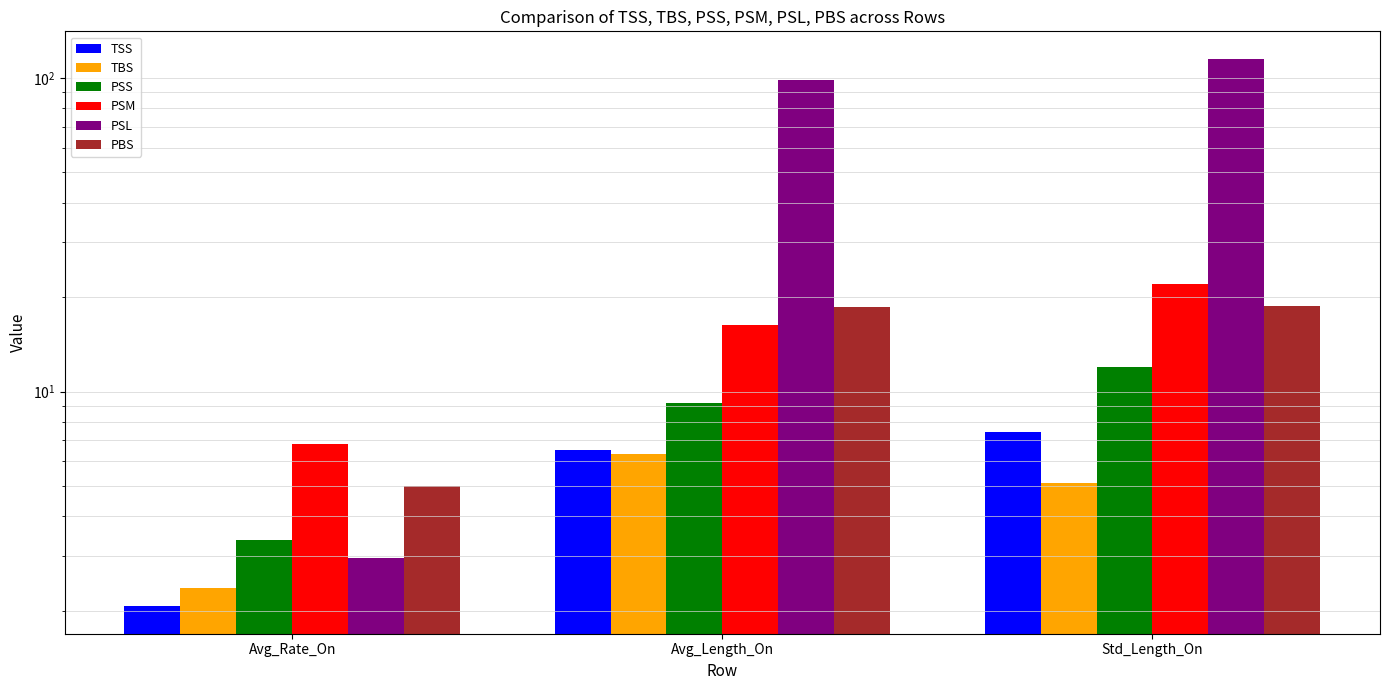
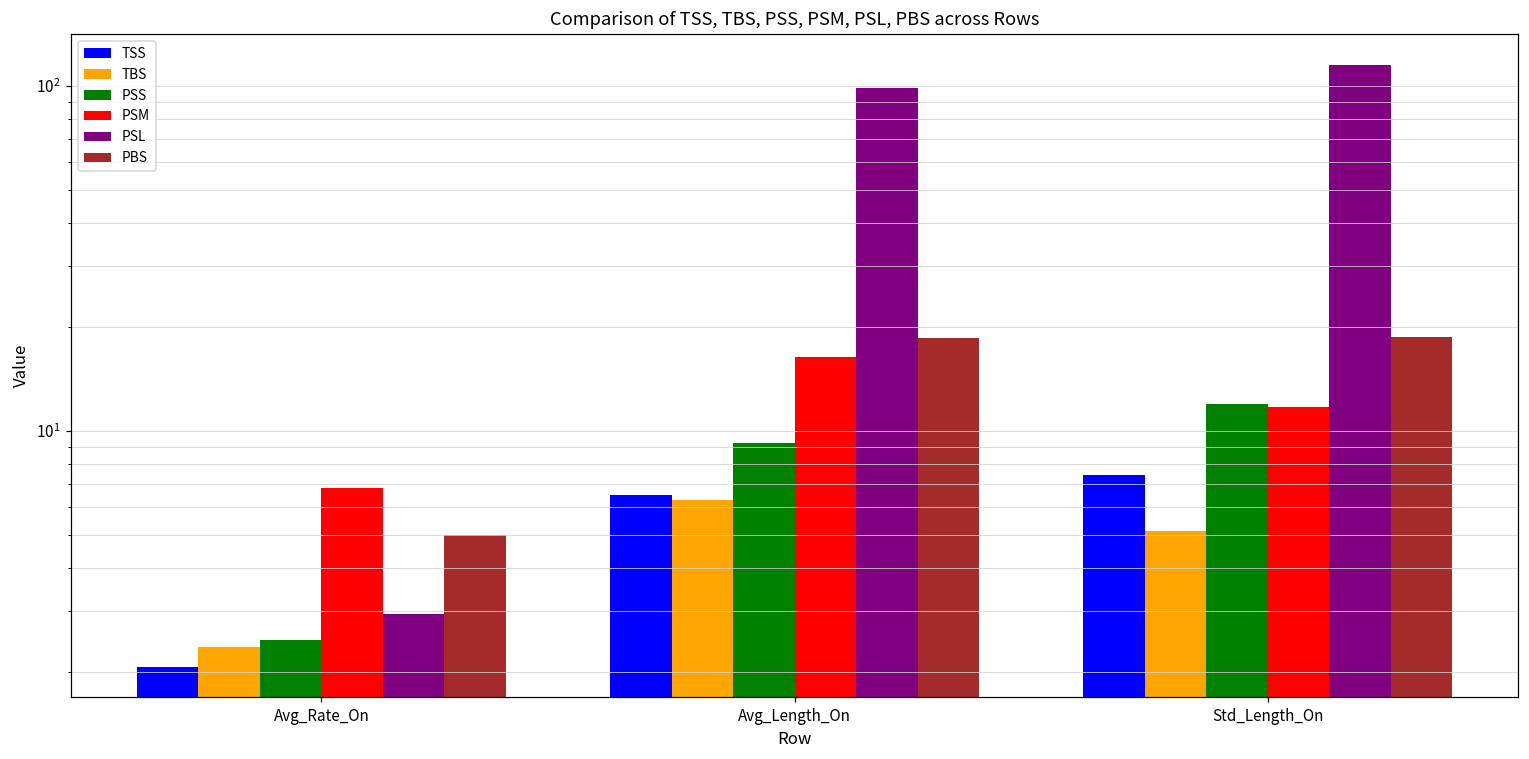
  {
    "TSS": {
      "Avg_Rate_On": 2.1,
      "Avg_Length_On": 6.5,
      "Std_Length_On": 7.4
    },
    "TBS": {
      "Avg_Rate_On": 2.4,
      "Avg_Length_On": 6.3,
      "Std_Length_On": 5.1
    },
    "PSS": {
-     "Avg_Rate_On": 3.4,
+     "Avg_Rate_On": 2.5,
      "Avg_Length_On": 9.2,
      "Std_Length_On": 12.0
    },
    "PSM": {
      "Avg_Rate_On": 6.8,
      "Avg_Length_On": 16,
-     "Std_Length_On": 22
+     "Std_Length_On": 11.7
    },
    "PSL": {
      "Avg_Rate_On": 2.9,
      "Avg_Length_On": 99,
      "Std_Length_On": 115
    },
    "PBS": {
      "Avg_Rate_On": 5.0,
      "Avg_Length_On": 19,
      "Std_Length_On": 19
    }
  }
